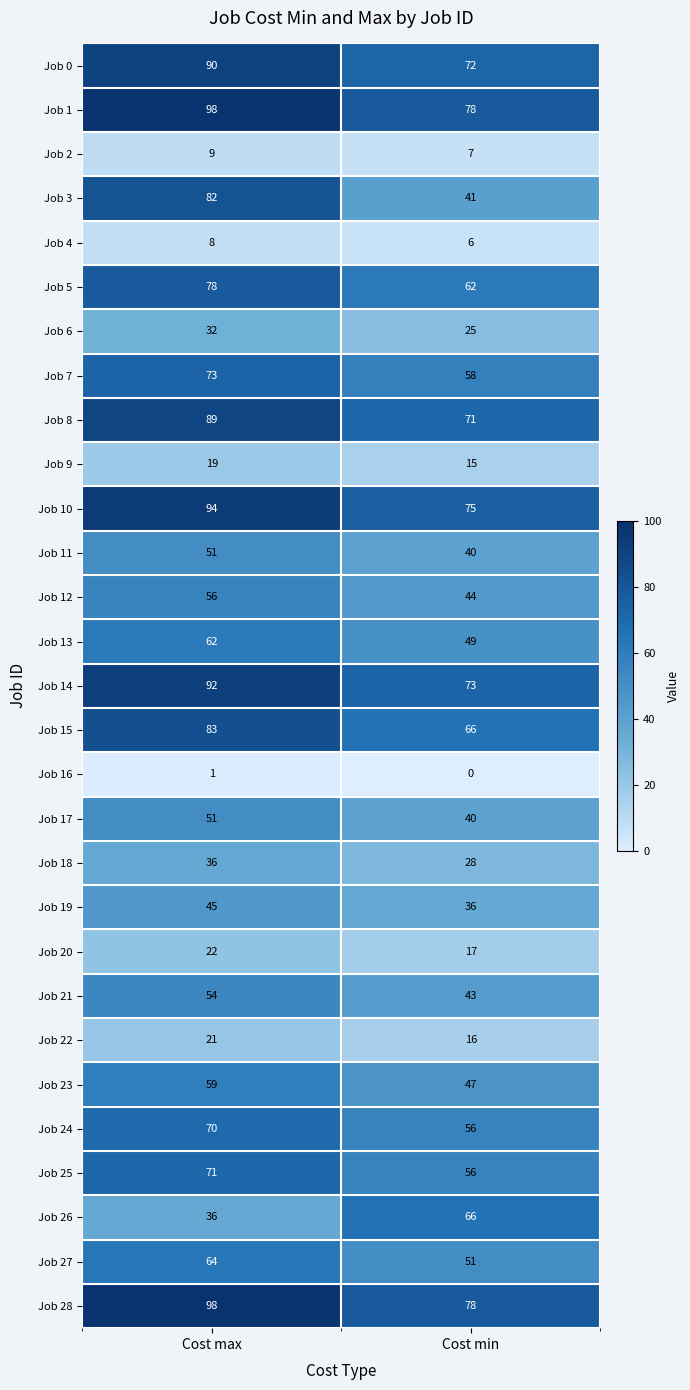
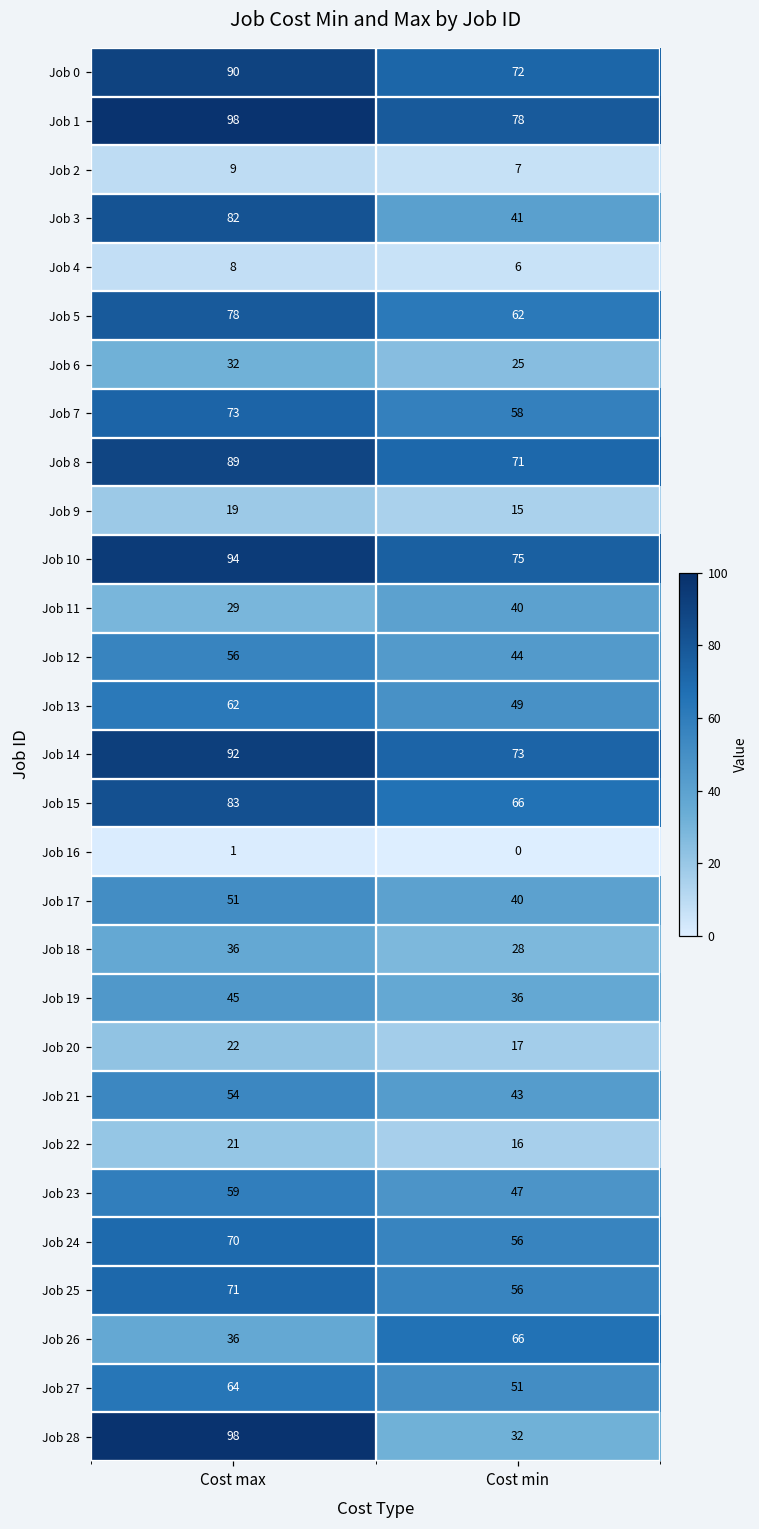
  {
    "Job 0": {
      "Cost max": 90,
      "Cost min": 72
    },
    "Job 1": {
      "Cost max": 98,
      "Cost min": 78
    },
    "Job 2": {
      "Cost max": 9,
      "Cost min": 7
    },
    "Job 3": {
      "Cost max": 82,
      "Cost min": 41
    },
    "Job 4": {
      "Cost max": 8,
      "Cost min": 6
    },
    "Job 5": {
      "Cost max": 78,
      "Cost min": 62
    },
    "Job 6": {
      "Cost max": 32,
      "Cost min": 25
    },
    "Job 7": {
      "Cost max": 73,
      "Cost min": 58
    },
    "Job 8": {
      "Cost max": 89,
      "Cost min": 71
    },
    "Job 9": {
      "Cost max": 19,
      "Cost min": 15
    },
    "Job 10": {
      "Cost max": 94,
      "Cost min": 75
    },
    "Job 11": {
-     "Cost max": 51,
+     "Cost max": 29,
      "Cost min": 40
    },
    "Job 12": {
      "Cost max": 56,
      "Cost min": 44
    },
    "Job 13": {
      "Cost max": 62,
      "Cost min": 49
    },
    "Job 14": {
      "Cost max": 92,
      "Cost min": 73
    },
    "Job 15": {
      "Cost max": 83,
      "Cost min": 66
    },
    "Job 16": {
      "Cost max": 1,
      "Cost min": 0
    },
    "Job 17": {
      "Cost max": 51,
      "Cost min": 40
    },
    "Job 18": {
      "Cost max": 36,
      "Cost min": 28
    },
    "Job 19": {
      "Cost max": 45,
      "Cost min": 36
    },
    "Job 20": {
      "Cost max": 22,
      "Cost min": 17
    },
    "Job 21": {
      "Cost max": 54,
      "Cost min": 43
    },
    "Job 22": {
      "Cost max": 21,
      "Cost min": 16
    },
    "Job 23": {
      "Cost max": 59,
      "Cost min": 47
    },
    "Job 24": {
      "Cost max": 70,
      "Cost min": 56
    },
    "Job 25": {
      "Cost max": 71,
      "Cost min": 56
    },
    "Job 26": {
      "Cost max": 36,
      "Cost min": 66
    },
    "Job 27": {
      "Cost max": 64,
      "Cost min": 51
    },
    "Job 28": {
      "Cost max": 98,
-     "Cost min": 78
+     "Cost min": 32
    }
  }
